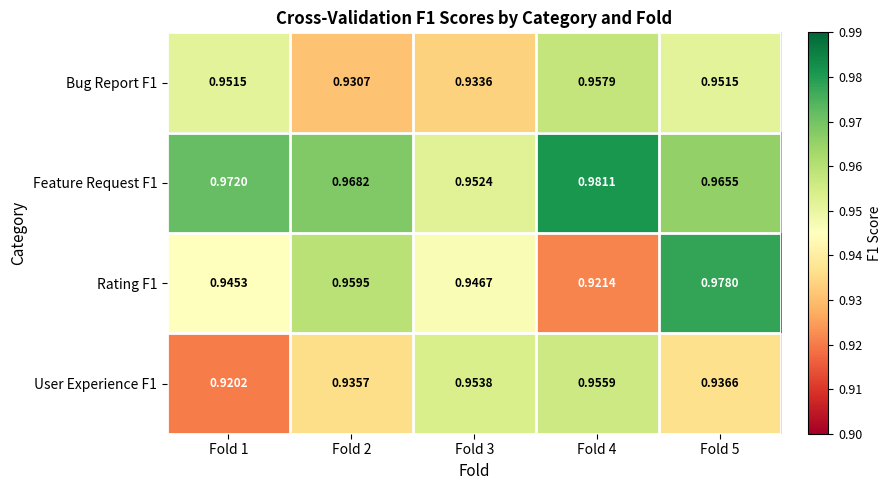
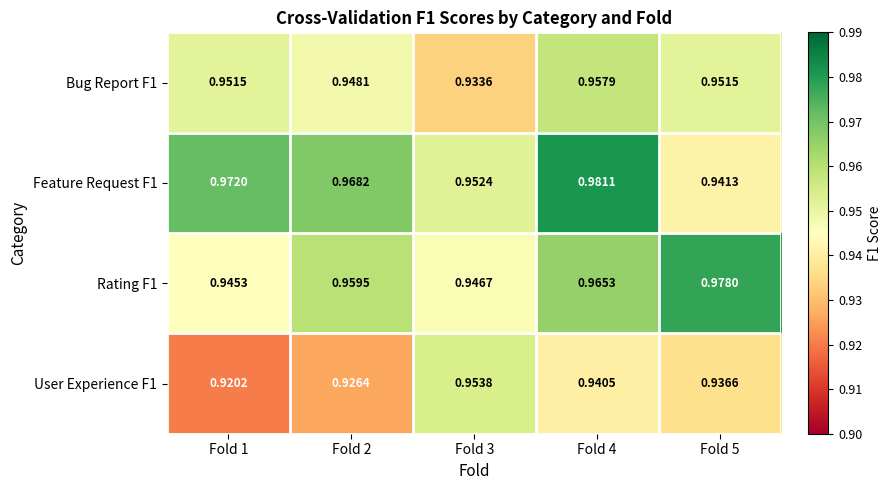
  {
    "Bug Report F1": {
      "Fold 1": 0.9515,
-     "Fold 2": 0.9307,
+     "Fold 2": 0.9481,
      "Fold 3": 0.9336,
      "Fold 4": 0.9579,
      "Fold 5": 0.9515
    },
    "Feature Request F1": {
      "Fold 1": 0.9720,
      "Fold 2": 0.9682,
      "Fold 3": 0.9524,
      "Fold 4": 0.9811,
-     "Fold 5": 0.9655
+     "Fold 5": 0.9413
    },
    "Rating F1": {
      "Fold 1": 0.9453,
      "Fold 2": 0.9595,
      "Fold 3": 0.9467,
-     "Fold 4": 0.9214,
+     "Fold 4": 0.9653,
      "Fold 5": 0.9780
    },
    "User Experience F1": {
      "Fold 1": 0.9202,
-     "Fold 2": 0.9357,
+     "Fold 2": 0.9264,
      "Fold 3": 0.9538,
-     "Fold 4": 0.9559,
+     "Fold 4": 0.9405,
      "Fold 5": 0.9366
    }
  }
